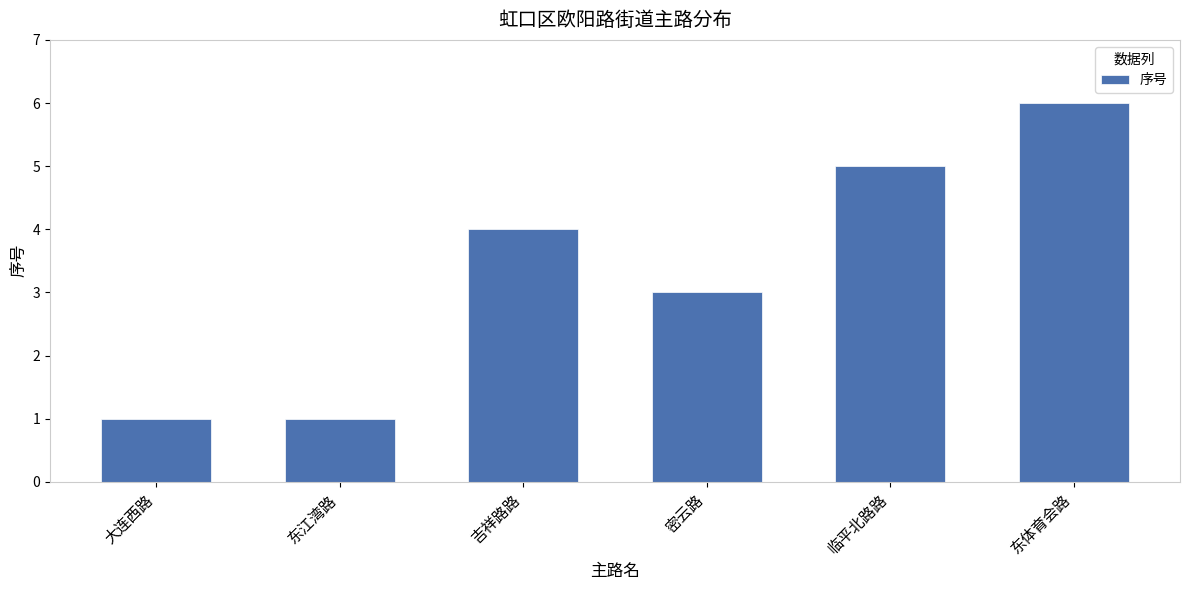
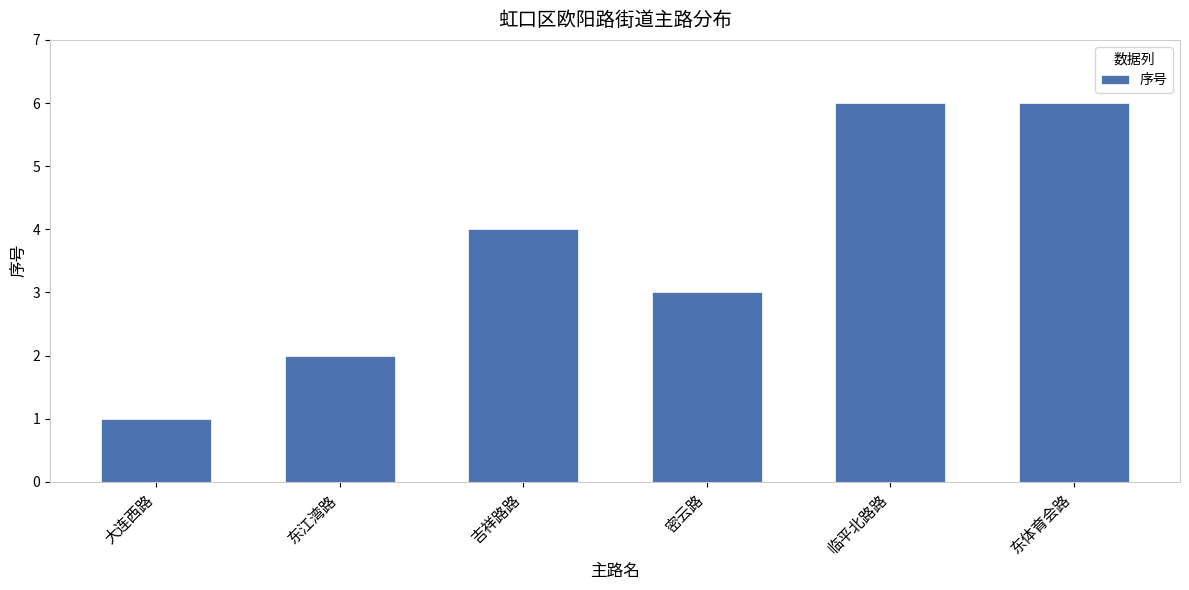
  {
    "大连西路": 1,
-   "东江湾路": 1,
+   "东江湾路": 2,
    "吉祥路路": 4,
    "密云路": 3,
-   "临平北路路": 5,
+   "临平北路路": 6,
    "东体育会路": 6
  }
